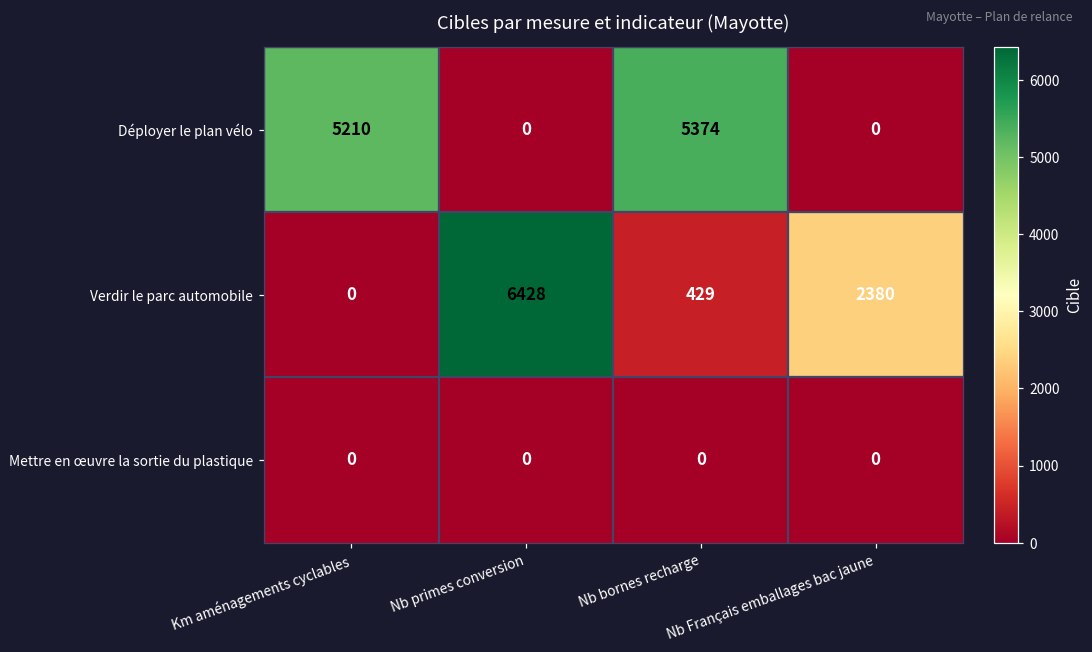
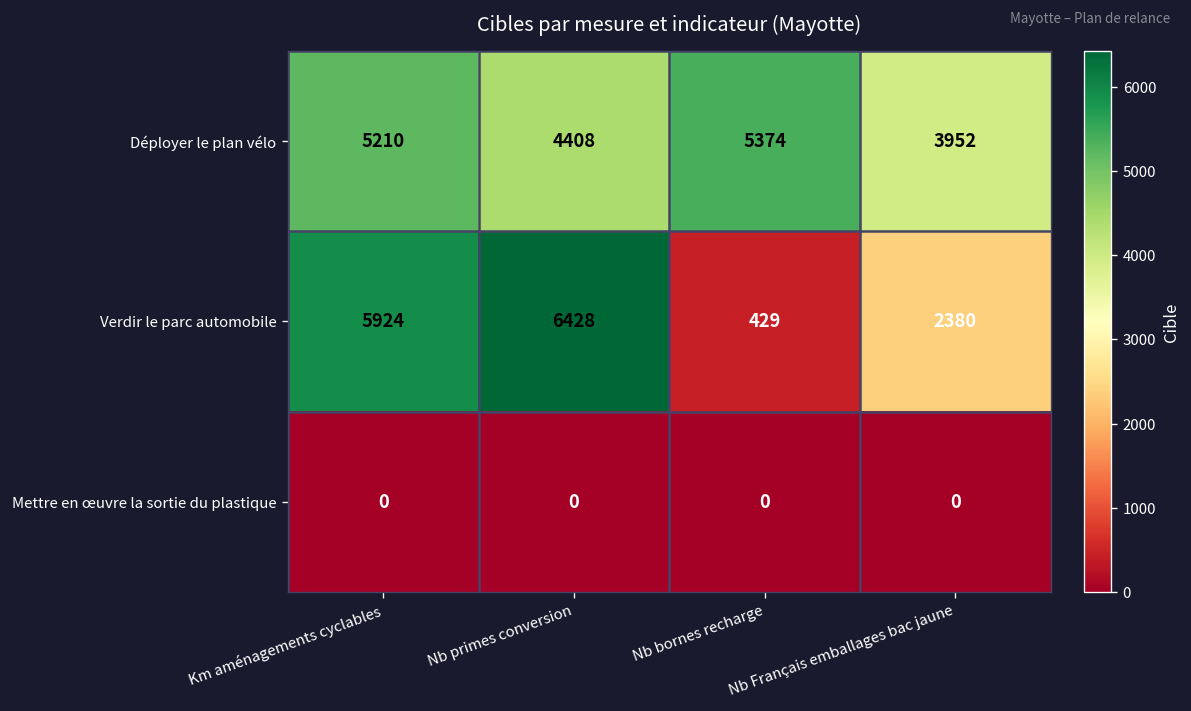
  {
    "Déployer le plan vélo": {
      "Km aménagements cyclables": 5210,
-     "Nb primes conversion": 0,
+     "Nb primes conversion": 4408,
      "Nb bornes recharge": 5374,
-     "Nb Français emballages bac jaune": 0
+     "Nb Français emballages bac jaune": 3952
    },
    "Verdir le parc automobile": {
-     "Km aménagements cyclables": 0,
+     "Km aménagements cyclables": 5924,
      "Nb primes conversion": 6428,
      "Nb bornes recharge": 429,
      "Nb Français emballages bac jaune": 2380
    },
    "Mettre en œuvre la sortie du plastique": {
      "Km aménagements cyclables": 0,
      "Nb primes conversion": 0,
      "Nb bornes recharge": 0,
      "Nb Français emballages bac jaune": 0
    }
  }
